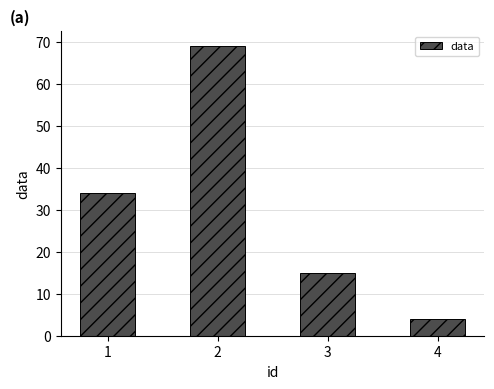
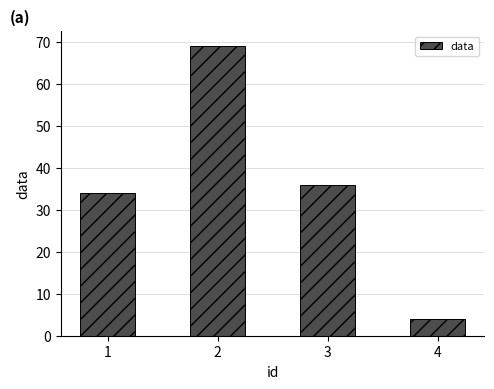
  {
    "1": 34,
    "2": 69,
-   "3": 15,
+   "3": 36,
    "4": 4
  }
